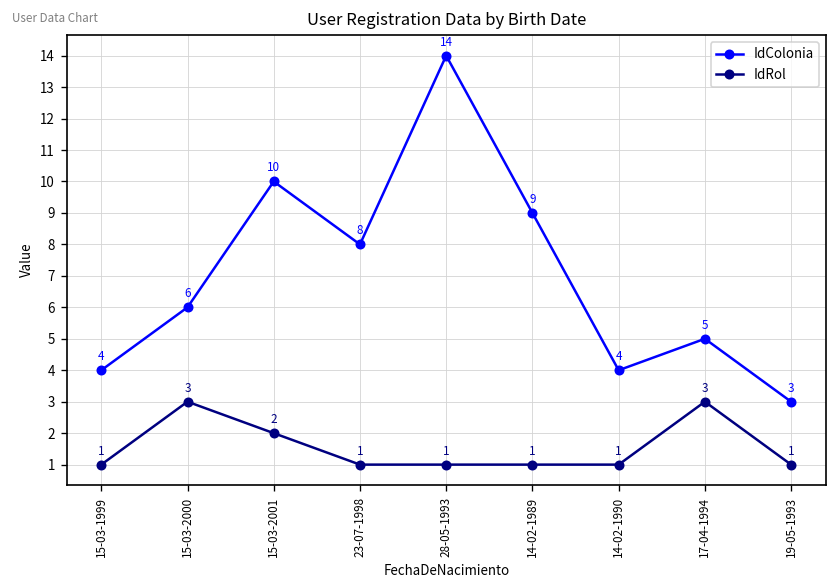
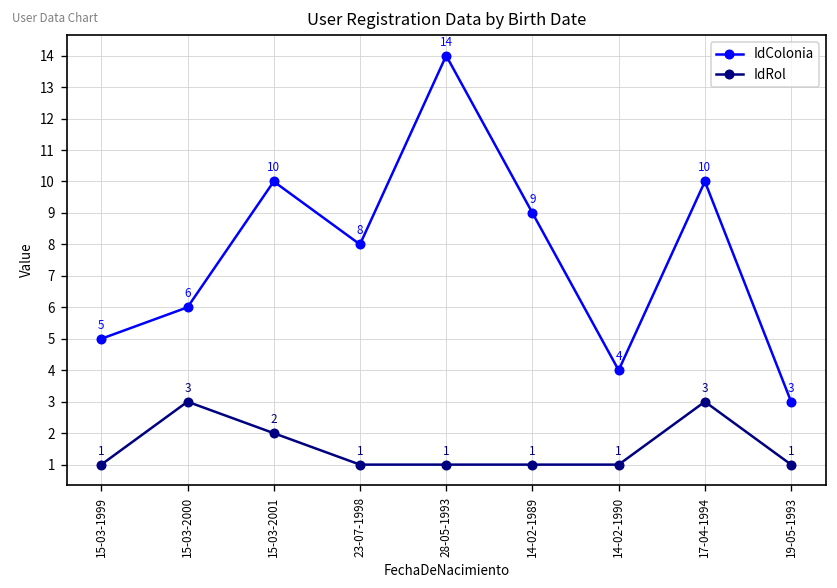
  {
    "IdColonia": {
-     "15-03-1999": 4,
+     "15-03-1999": 5,
      "15-03-2000": 6,
      "15-03-2001": 10,
      "23-07-1998": 8,
      "28-05-1993": 14,
      "14-02-1989": 9,
      "14-02-1990": 4,
-     "17-04-1994": 5,
+     "17-04-1994": 10,
      "19-05-1993": 3
    },
    "IdRol": {
      "15-03-1999": 1,
      "15-03-2000": 3,
      "15-03-2001": 2,
      "23-07-1998": 1,
      "28-05-1993": 1,
      "14-02-1989": 1,
      "14-02-1990": 1,
      "17-04-1994": 3,
      "19-05-1993": 1
    }
  }
